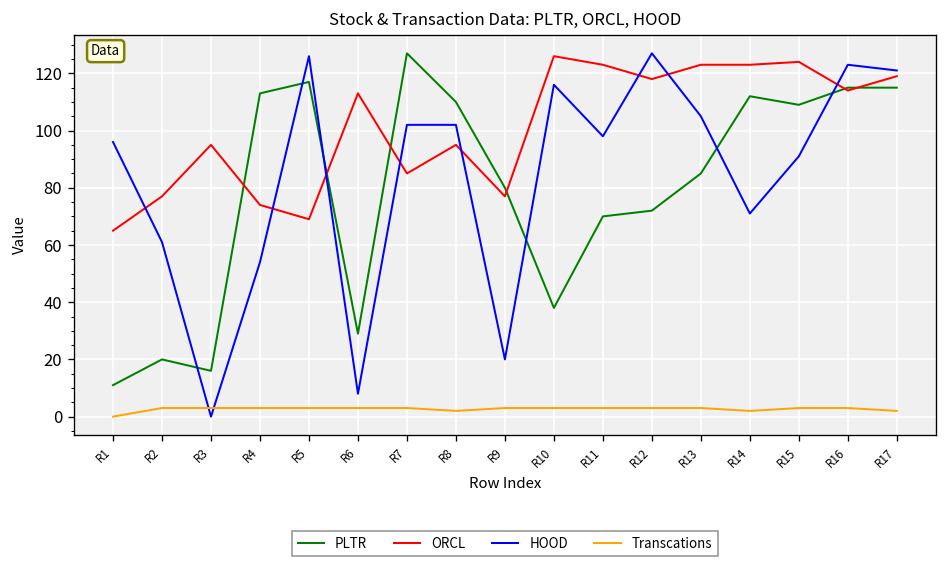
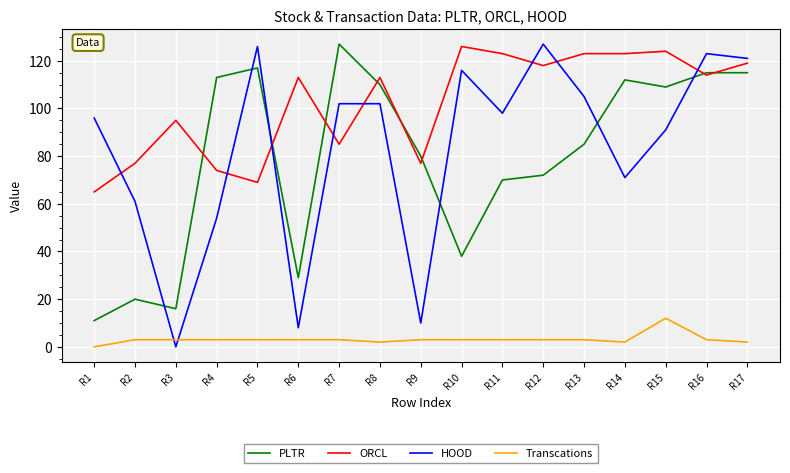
  {
    "PLTR": {
      "R1": 11,
      "R2": 20,
      "R3": 16,
      "R4": 113,
      "R5": 117,
      "R6": 29,
      "R7": 127,
      "R8": 110,
      "R9": 80,
      "R10": 38,
      "R11": 70,
      "R12": 72,
      "R13": 85,
      "R14": 112,
      "R15": 109,
      "R17": 115
    },
    "ORCL": {
      "R1": 65,
      "R2": 77,
      "R3": 95,
      "R4": 74,
      "R5": 69,
      "R6": 113,
      "R7": 85,
-     "R8": 95,
+     "R8": 113,
      "R9": 77,
      "R10": 126,
      "R11": 123,
      "R12": 118,
      "R13": 123,
      "R14": 123,
      "R15": 124,
      "R17": 119
    },
    "HOOD": {
      "R1": 96,
      "R2": 61,
      "R3": 0,
      "R4": 54,
      "R5": 126,
      "R6": 8,
      "R7": 102,
      "R8": 102,
-     "R9": 20,
+     "R9": 10,
      "R10": 116,
      "R11": 98,
      "R12": 127,
      "R13": 105,
      "R14": 71,
      "R15": 91,
      "R16": 123,
      "R17": 121
    },
    "Transcations": {
      "R1": 0,
      "R2": 3,
      "R3": 3,
      "R4": 3,
      "R5": 3,
      "R6": 3,
      "R7": 3,
      "R8": 2,
      "R9": 3,
      "R10": 3,
      "R11": 3,
      "R12": 3,
      "R13": 3,
      "R14": 2,
-     "R15": 3,
+     "R15": 12,
      "R16": 3,
      "R17": 2
    }
  }
